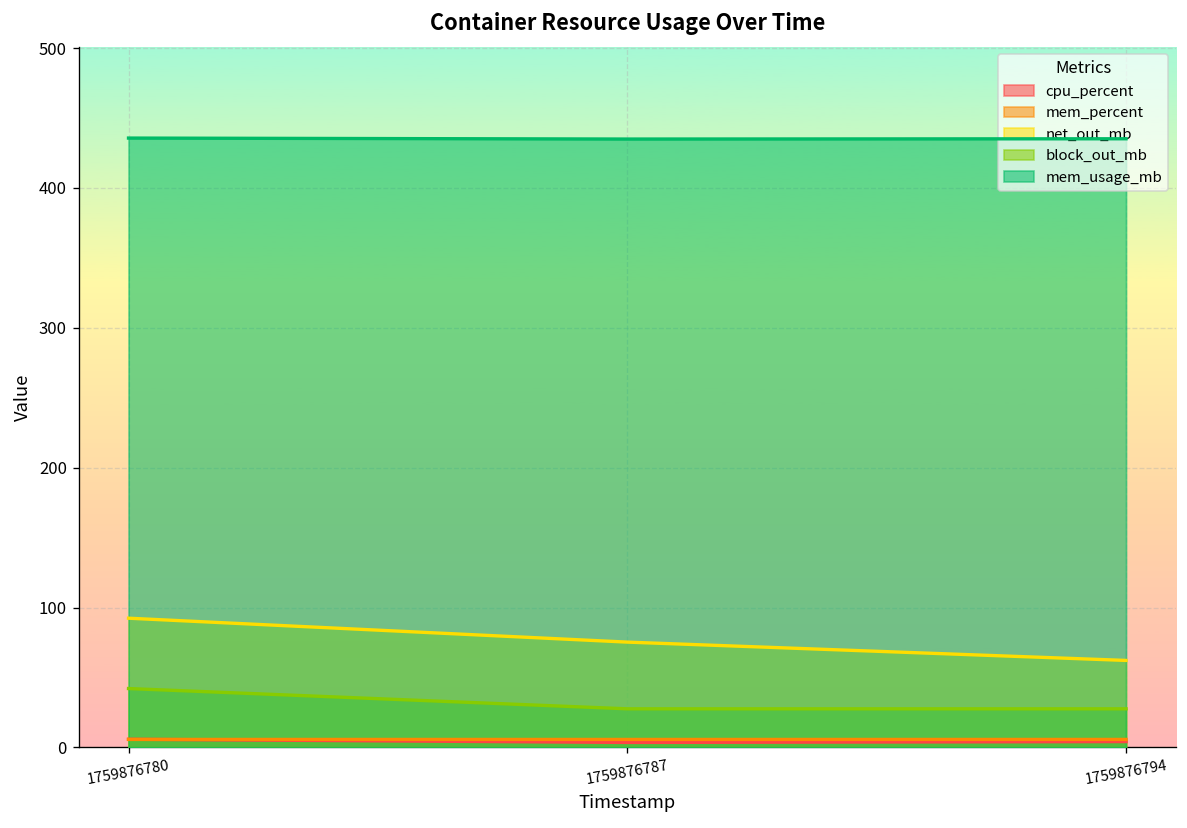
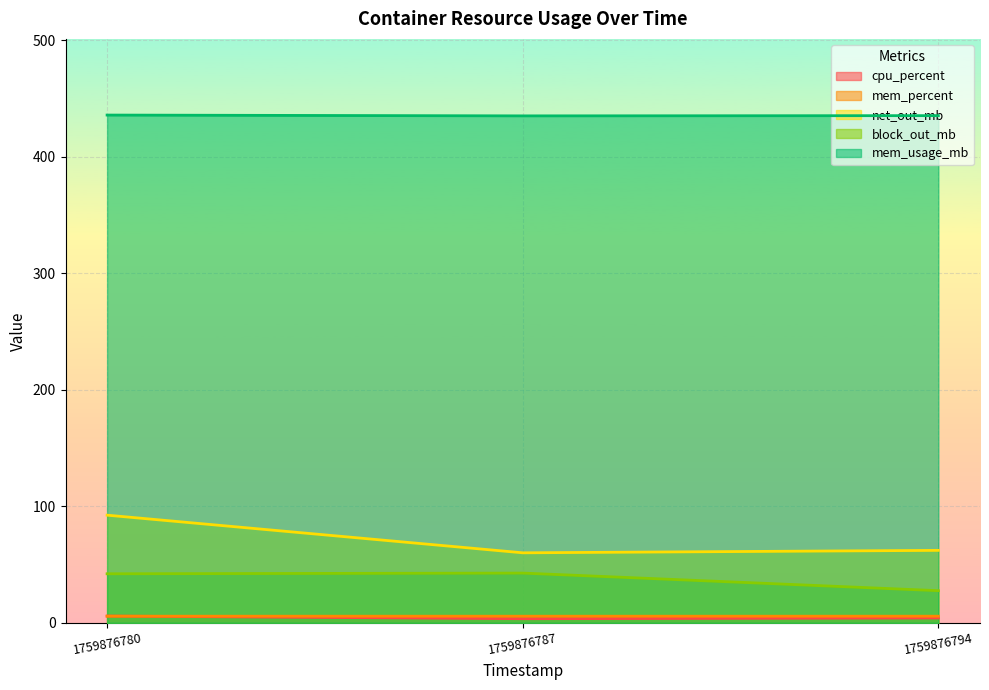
  {
    "net_out_mb": {
      "1759876780": 92,
-     "1759876787": 75,
+     "1759876787": 60,
      "1759876794": 62
    },
    "block_out_mb": {
      "1759876780": 42,
-     "1759876787": 28,
+     "1759876787": 43,
      "1759876794": 28
    },
    "mem_usage_mb": {
      "1759876780": 436,
      "1759876787": 435
    }
  }
